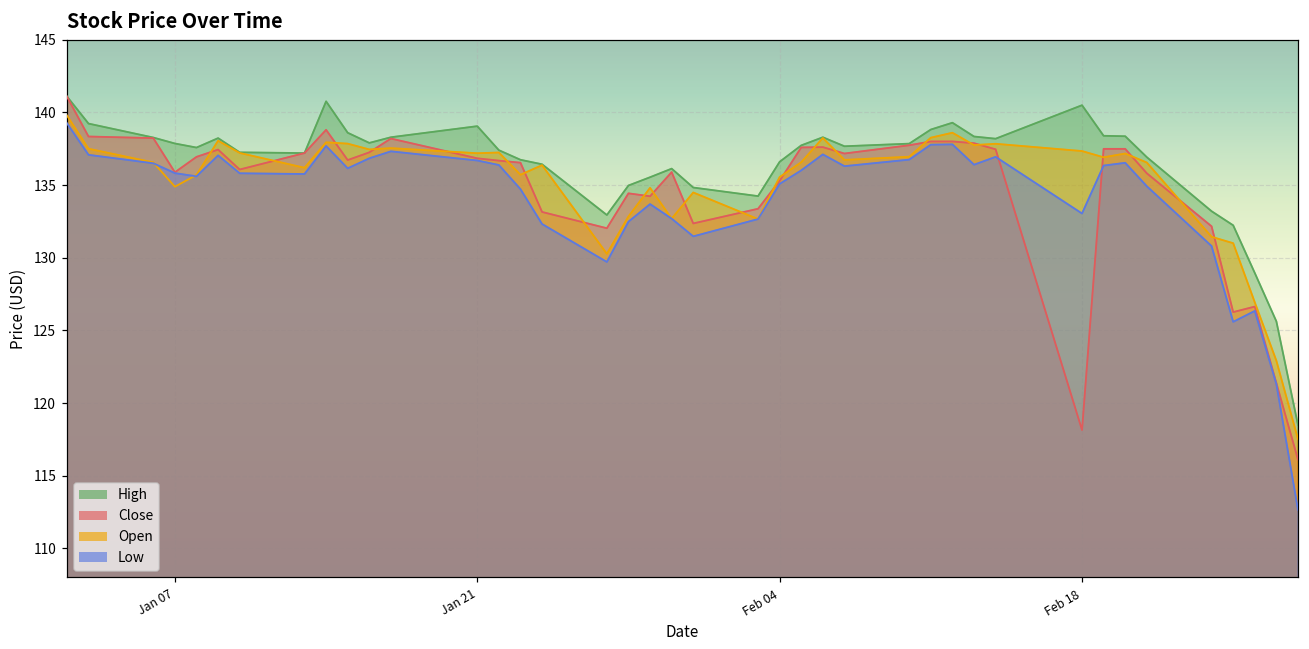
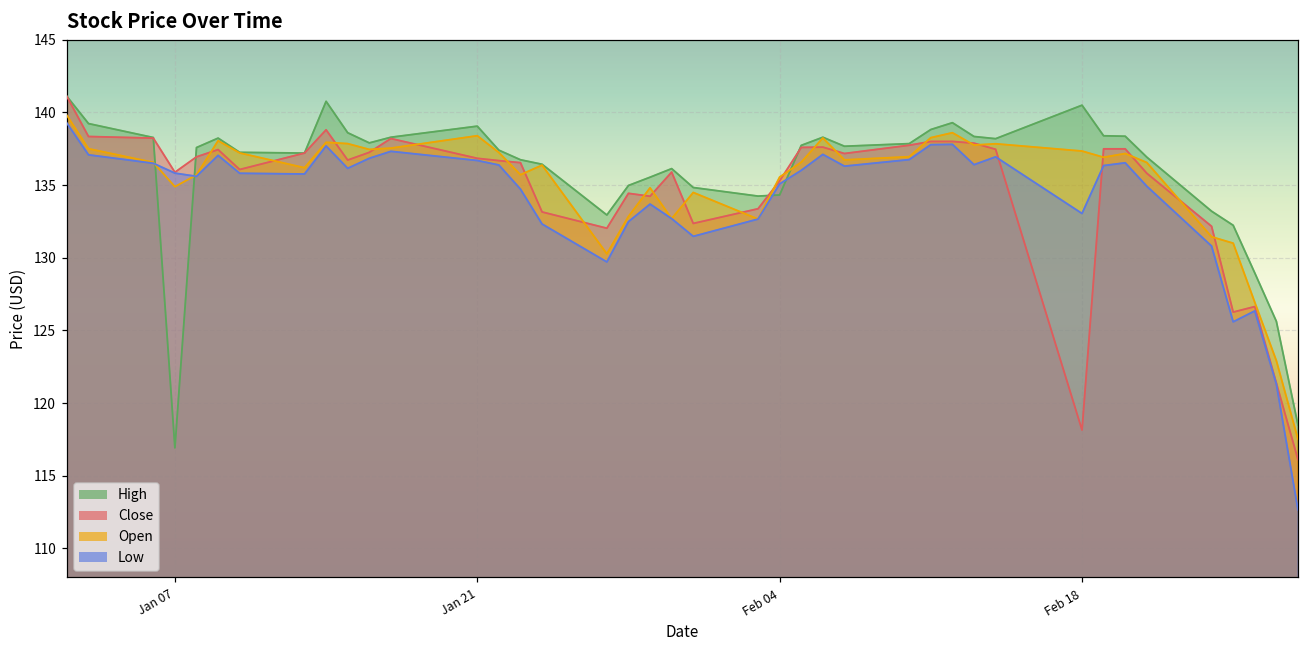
  {
    "High": {
-     "Jan 07": 137.9,
+     "Jan 07": 116.9,
      "Jan 21": 139.1,
-     "Feb 04": 136.6,
+     "Feb 04": 134.3,
      "Feb 18": 140.5
    },
    "Close": {
      "Feb 04": 135.3,
      "Feb 18": 118.1
    },
    "Open": {
      "Jan 07": 134.9,
-     "Jan 21": 137.2,
+     "Jan 21": 138.4,
      "Feb 04": 135.6,
      "Feb 18": 137.3
    },
    "Low": {
      "Feb 04": 135.1,
      "Feb 18": 133.0
    }
  }
